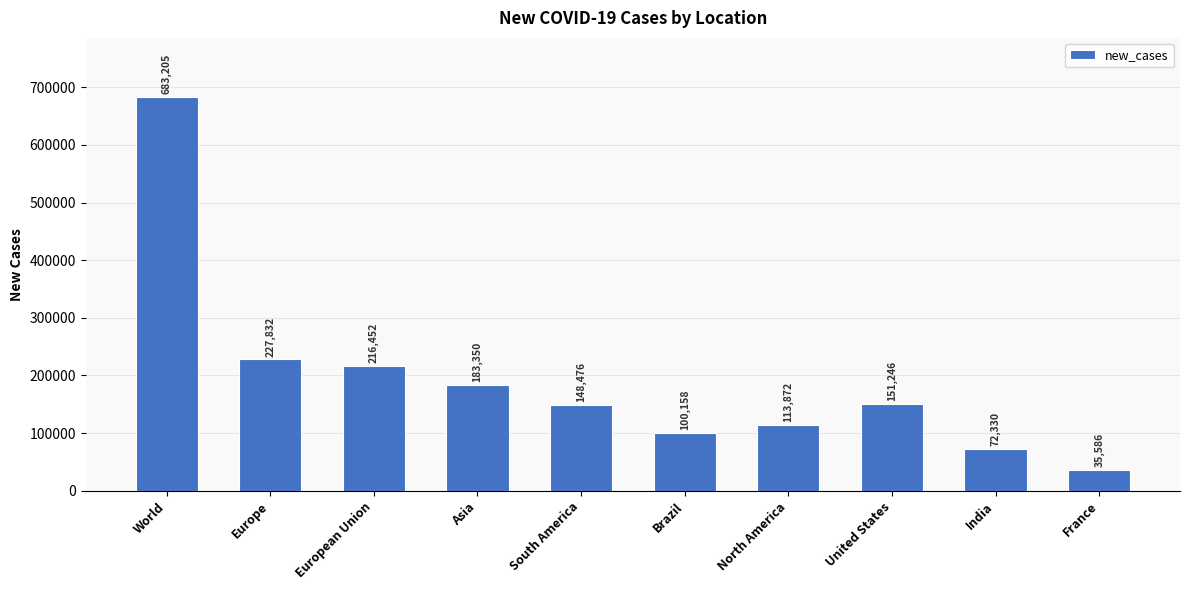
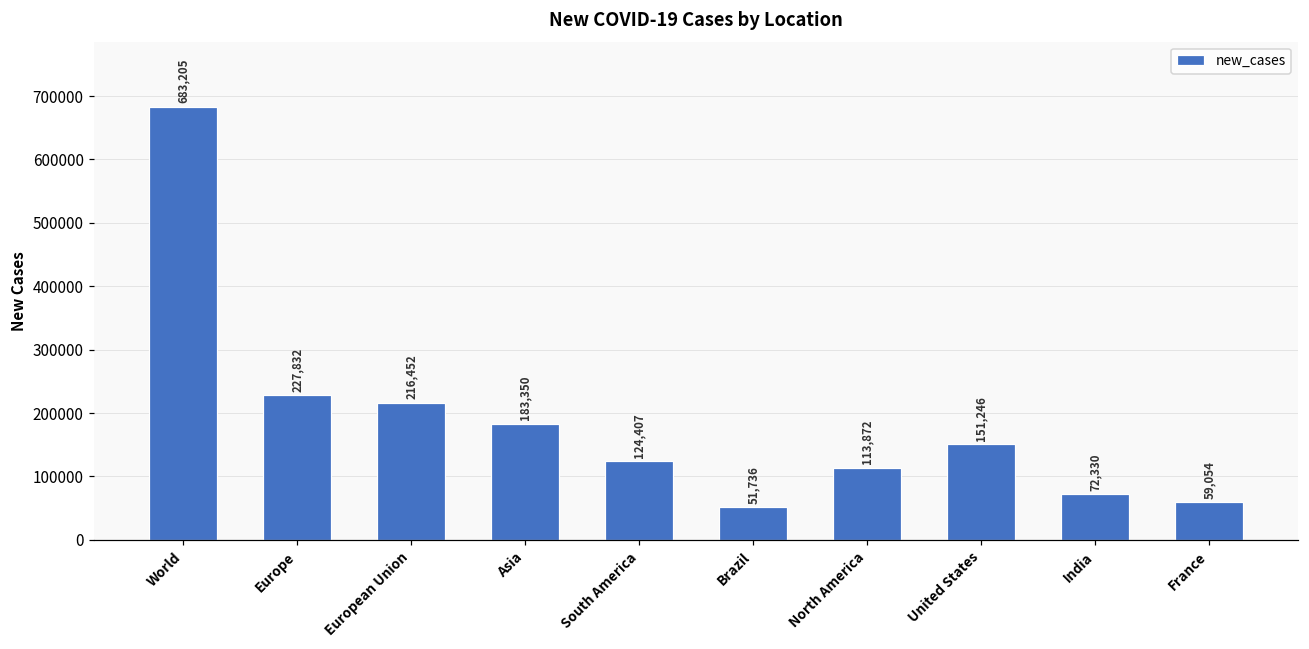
  {
    "World": "683,205",
    "Europe": "227,832",
    "European Union": "216,452",
    "Asia": "183,350",
-   "South America": "148,476",
-   "Brazil": "100,158",
+   "South America": "124,407",
+   "Brazil": "51,736",
    "North America": "113,872",
    "United States": "151,246",
    "India": "72,330",
-   "France": "35,586"
+   "France": "59,054"
  }
